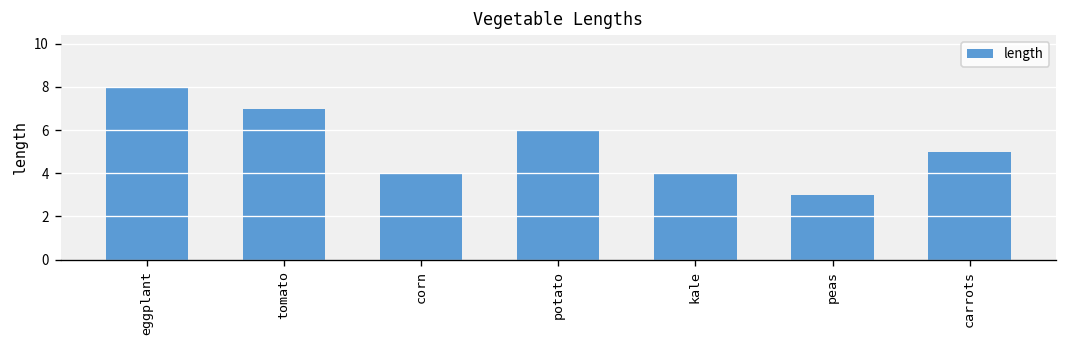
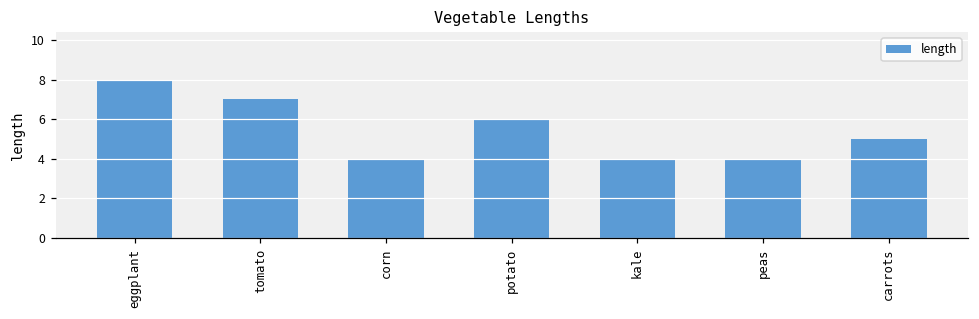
  {
    "eggplant": 8,
    "tomato": 7,
    "corn": 4,
    "potato": 6,
    "kale": 4,
-   "peas": 3,
+   "peas": 4,
    "carrots": 5
  }
